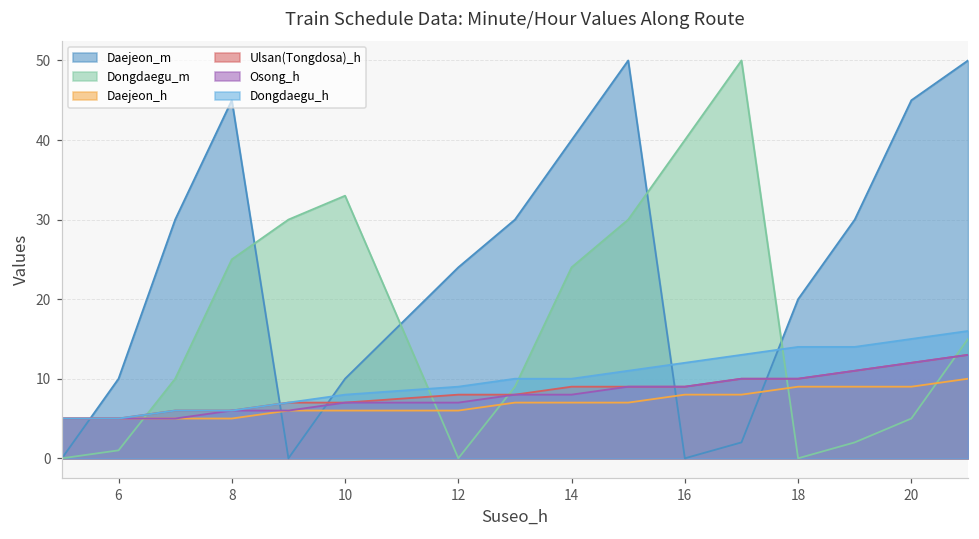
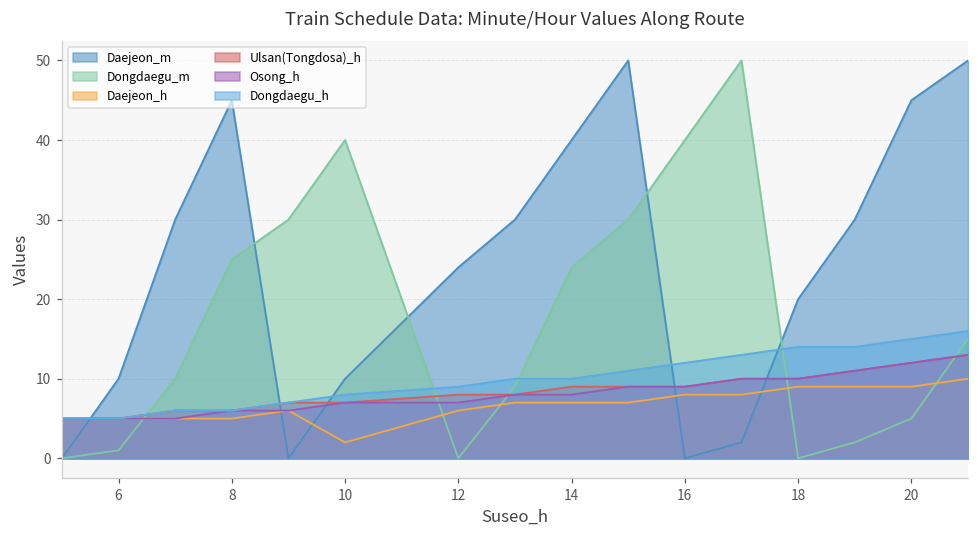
  {
    "Dongdaegu_m": {
      "6": 1,
      "8": 25,
-     "10": 33,
+     "10": 40,
      "12": 0,
      "14": 24,
      "16": 40,
      "18": 0,
      "20": 5
    },
    "Daejeon_h": {
      "8": 5,
-     "10": 6,
+     "10": 2,
      "12": 6,
      "14": 7,
      "16": 8,
      "18": 9,
      "20": 9
    },
    "Ulsan(Tongdosa)_h": {
      "12": 8,
      "14": 9
    },
    "Osong_h": {
      "12": 7,
      "14": 8
    }
  }
